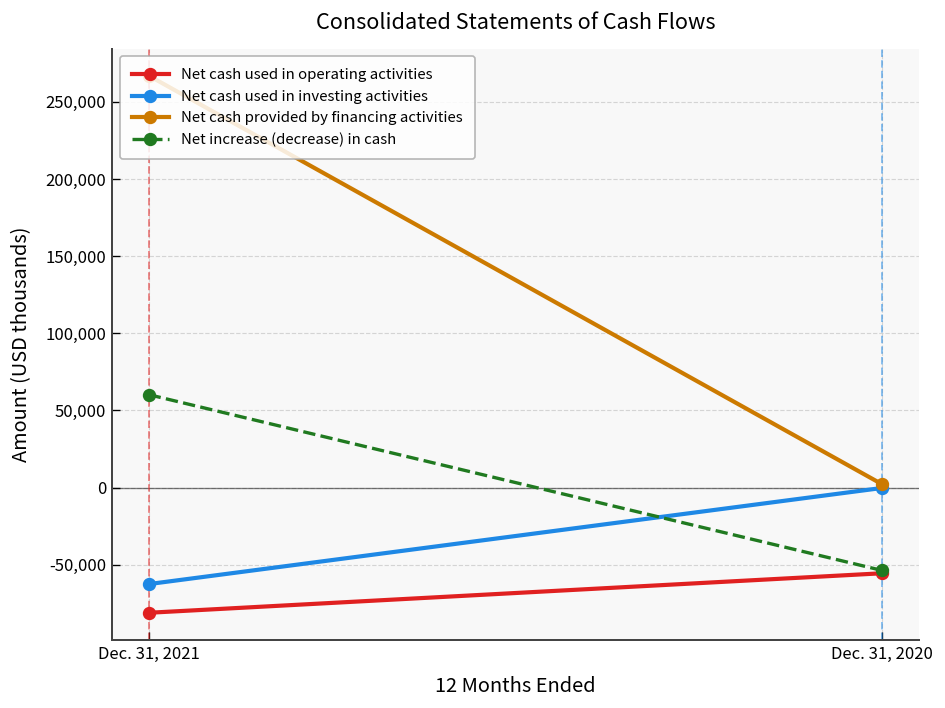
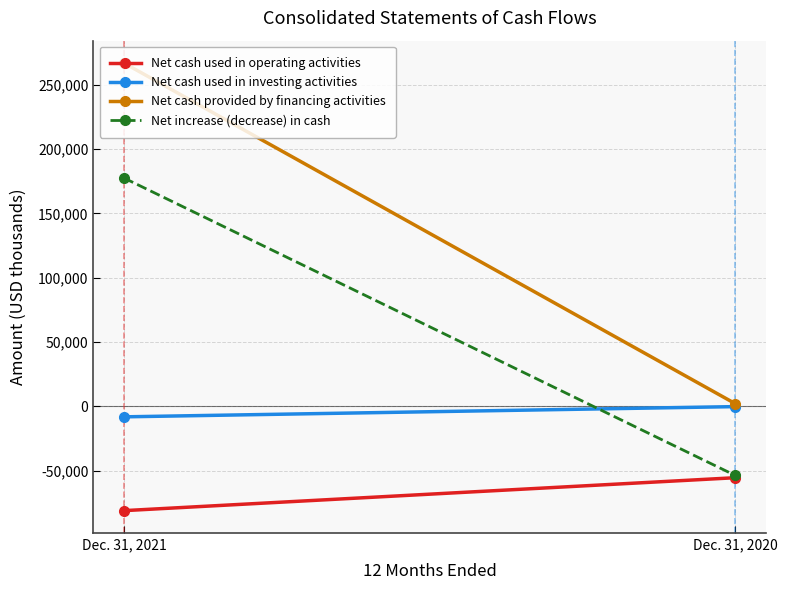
  {
    "Net cash used in operating activities": {
      "Dec. 31, 2021": "-81,000"
    },
    "Net cash used in investing activities": {
-     "Dec. 31, 2021": "-63,000",
+     "Dec. 31, 2021": "-8,000",
      "Dec. 31, 2020": "0"
    },
    "Net cash provided by financing activities": {
      "Dec. 31, 2020": "2,000"
    },
    "Net increase (decrease) in cash": {
-     "Dec. 31, 2021": "60,000"
+     "Dec. 31, 2021": "178,000"
    }
  }
